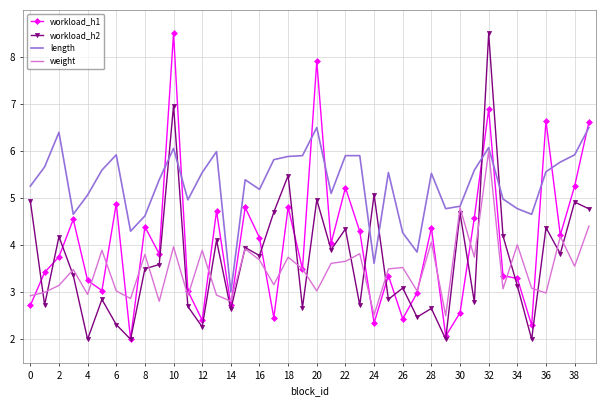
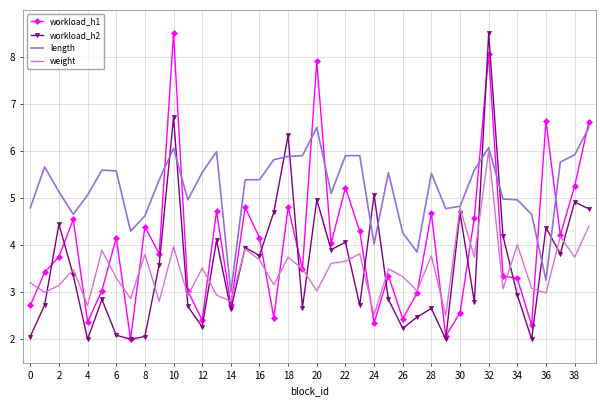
  {
    "workload_h1": {
      "0": 2.7,
      "2": 3.8,
-     "4": 3.3,
-     "6": 4.9,
+     "4": 2.4,
+     "6": 4.2,
      "8": 4.4,
      "10": 8.5,
      "12": 2.4,
      "14": 2.7,
      "16": 4.2,
      "18": 4.8,
      "20": 7.9,
      "22": 5.2,
      "24": 2.3,
      "26": 2.4,
-     "28": 4.4,
+     "28": 4.7,
      "30": 2.6,
-     "32": 6.9,
+     "32": 8.1,
      "34": 3.3,
      "36": 6.6,
      "38": 5.3
    },
    "workload_h2": {
-     "0": 4.9,
-     "2": 4.2,
+     "0": 2.1,
+     "2": 4.4,
      "4": 2.0,
-     "6": 2.3,
-     "8": 3.5,
-     "10": 7.0,
+     "6": 2.1,
+     "8": 2.1,
+     "10": 6.7,
      "12": 2.3,
      "14": 2.6,
      "16": 3.8,
-     "18": 5.5,
+     "18": 6.3,
      "20": 5.0,
-     "22": 4.3,
+     "22": 4.1,
      "24": 5.1,
-     "26": 3.1,
+     "26": 2.2,
      "28": 2.7,
      "30": 4.7,
      "32": 8.5,
-     "34": 3.1,
+     "34": 2.9,
      "36": 4.4,
      "38": 4.9
    },
    "length": {
-     "0": 5.3,
-     "2": 6.4,
+     "0": 4.8,
+     "2": 5.1,
      "4": 5.1,
-     "6": 5.9,
+     "6": 5.6,
      "8": 4.6,
      "10": 6.1,
      "12": 5.5,
      "14": 3.0,
-     "16": 5.2,
+     "16": 5.4,
      "18": 5.9,
      "20": 6.5,
      "22": 5.9,
-     "24": 3.6,
+     "24": 4.0,
      "26": 4.3,
      "28": 5.5,
      "32": 6.1,
-     "34": 4.8,
-     "36": 5.6,
+     "34": 5.0,
+     "36": 3.3,
      "38": 5.9
    },
    "weight": {
-     "0": 2.9,
+     "0": 3.2,
      "2": 3.1,
-     "4": 3.0,
-     "6": 3.0,
+     "4": 2.7,
+     "6": 3.3,
      "8": 3.8,
      "10": 4.0,
-     "12": 3.9,
+     "12": 3.5,
      "14": 2.8,
      "16": 3.7,
      "18": 3.7,
      "20": 3.0,
      "22": 3.7,
      "24": 2.5,
-     "26": 3.5,
-     "28": 4.1,
+     "26": 3.3,
+     "28": 3.8,
      "32": 6.0,
      "34": 4.0,
      "36": 3.0,
-     "38": 3.6
+     "38": 3.7
    }
  }
